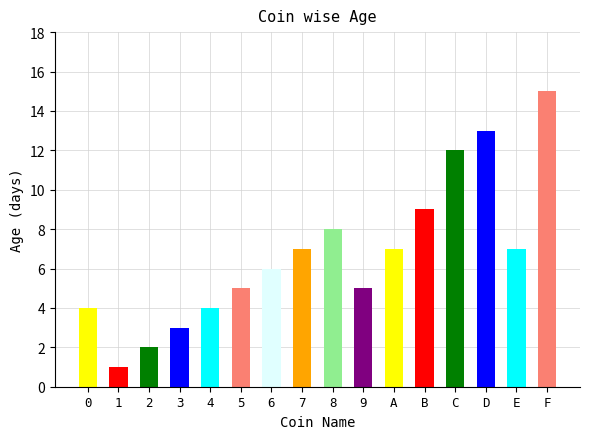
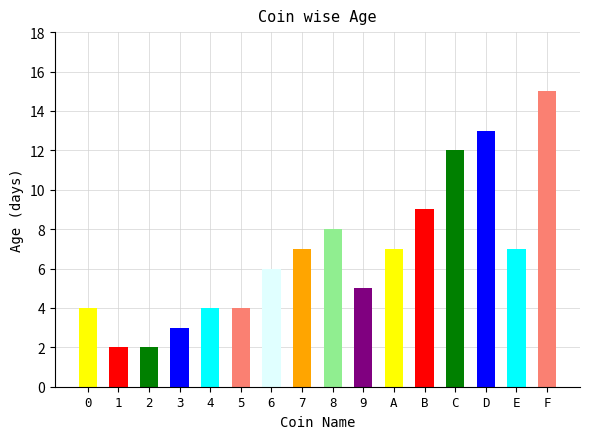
  {
    "0": 4,
-   "1": 1,
+   "1": 2,
    "2": 2,
    "3": 3,
    "4": 4,
-   "5": 5,
+   "5": 4,
    "6": 6,
    "7": 7,
    "8": 8,
    "9": 5,
    "A": 7,
    "B": 9,
    "C": 12,
    "D": 13,
    "E": 7,
    "F": 15
  }
